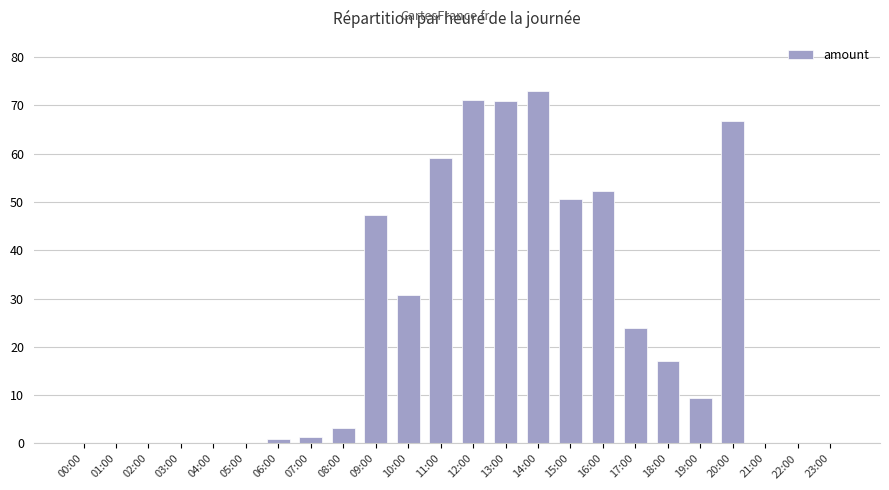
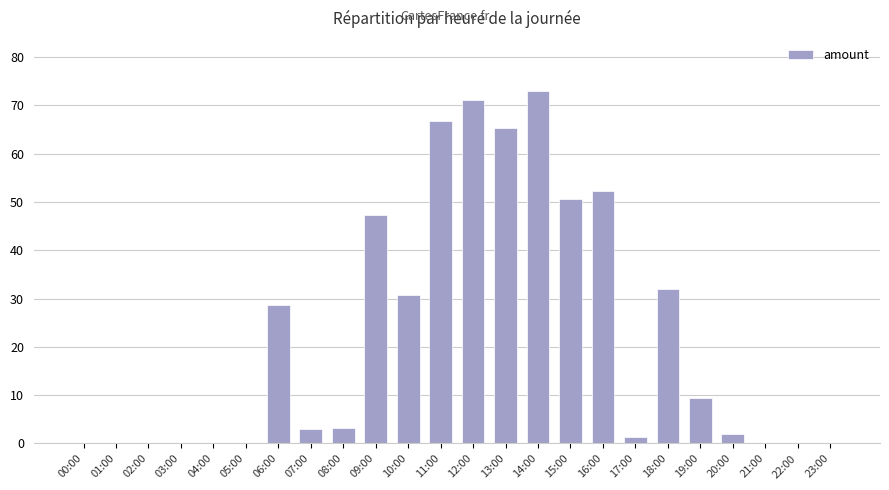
  {
    "00:00": 0,
    "01:00": 0,
    "02:00": 0,
    "03:00": 0,
    "04:00": 0,
    "05:00": 0,
-   "06:00": 1,
-   "07:00": 1,
+   "06:00": 29,
+   "07:00": 3,
    "08:00": 3,
    "09:00": 47,
    "10:00": 31,
-   "11:00": 59,
+   "11:00": 67,
    "12:00": 71,
-   "13:00": 71,
+   "13:00": 65,
    "14:00": 73,
    "15:00": 51,
    "16:00": 52,
-   "17:00": 24,
-   "18:00": 17,
+   "17:00": 1,
+   "18:00": 32,
    "19:00": 9,
-   "20:00": 67,
+   "20:00": 2,
    "21:00": 0,
    "22:00": 0,
    "23:00": 0
  }
